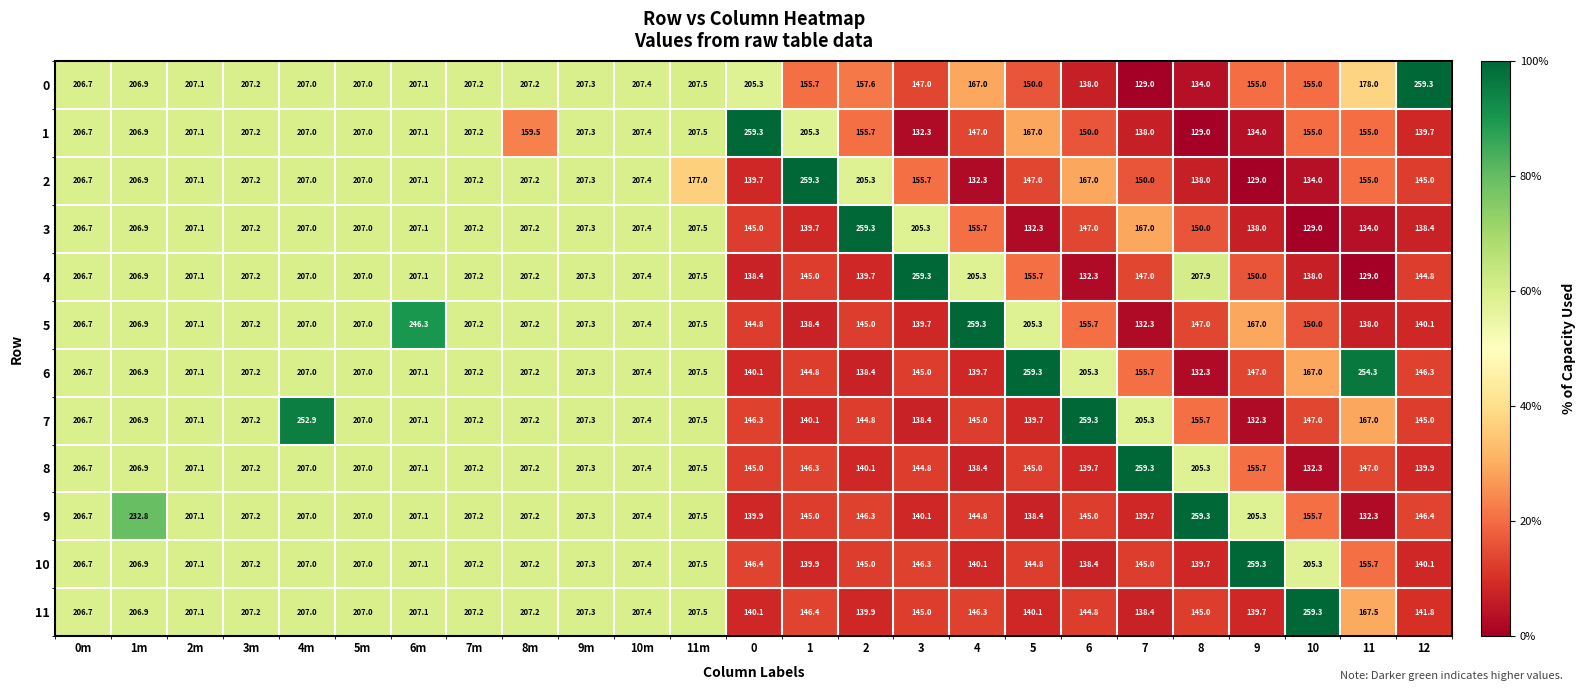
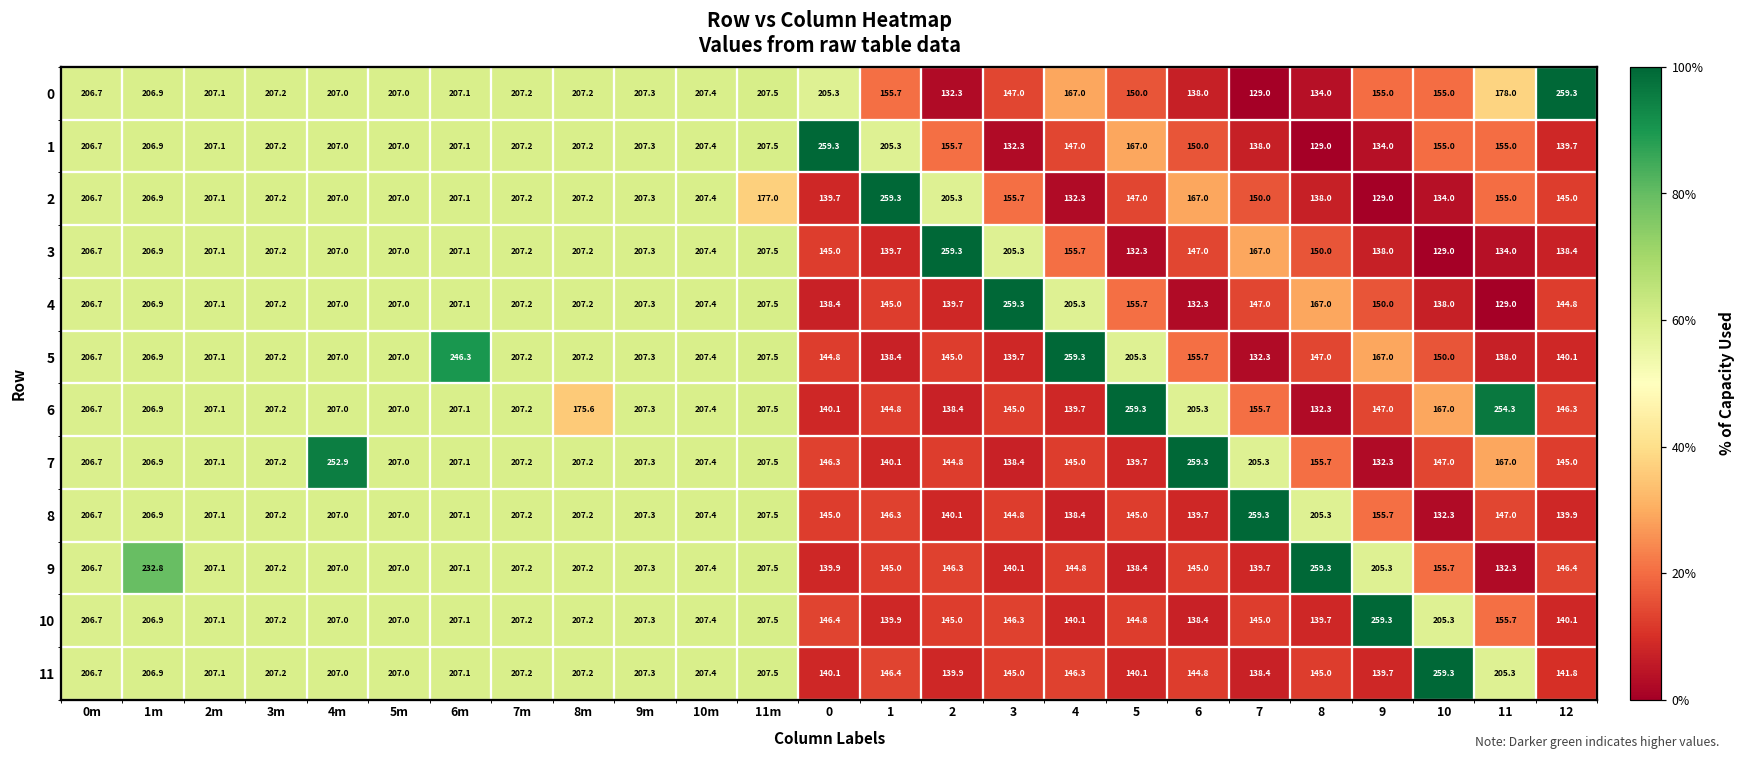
  {
    "0": {
      "0m": 206.7,
      "1m": 206.9,
      "2m": 207.1,
      "3m": 207.2,
      "4m": 207.0,
      "5m": 207.0,
      "6m": 207.1,
      "7m": 207.2,
      "8m": 207.2,
      "9m": 207.3,
      "10m": 207.4,
      "11m": 207.5,
      "0": 205.3,
      "1": 155.7,
-     "2": 157.6,
+     "2": 132.3,
      "3": 147.0,
      "4": 167.0,
      "5": 150.0,
      "6": 138.0,
      "7": 129.0,
      "8": 134.0,
      "9": 155.0,
      "10": 155.0,
      "11": 178.0,
      "12": 259.3
    },
    "1": {
      "0m": 206.7,
      "1m": 206.9,
      "2m": 207.1,
      "3m": 207.2,
      "4m": 207.0,
      "5m": 207.0,
      "6m": 207.1,
      "7m": 207.2,
-     "8m": 159.5,
+     "8m": 207.2,
      "9m": 207.3,
      "10m": 207.4,
      "11m": 207.5,
      "0": 259.3,
      "1": 205.3,
      "2": 155.7,
      "3": 132.3,
      "4": 147.0,
      "5": 167.0,
      "6": 150.0,
      "7": 138.0,
      "8": 129.0,
      "9": 134.0,
      "10": 155.0,
      "11": 155.0,
      "12": 139.7
    },
    "4": {
      "0m": 206.7,
      "1m": 206.9,
      "2m": 207.1,
      "3m": 207.2,
      "4m": 207.0,
      "5m": 207.0,
      "6m": 207.1,
      "7m": 207.2,
      "8m": 207.2,
      "9m": 207.3,
      "10m": 207.4,
      "11m": 207.5,
      "0": 138.4,
      "1": 145.0,
      "2": 139.7,
      "3": 259.3,
      "4": 205.3,
      "5": 155.7,
      "6": 132.3,
      "7": 147.0,
-     "8": 207.9,
+     "8": 167.0,
      "9": 150.0,
      "10": 138.0,
      "11": 129.0,
      "12": 144.8
    },
    "6": {
      "0m": 206.7,
      "1m": 206.9,
      "2m": 207.1,
      "3m": 207.2,
      "4m": 207.0,
      "5m": 207.0,
      "6m": 207.1,
      "7m": 207.2,
-     "8m": 207.2,
+     "8m": 175.6,
      "9m": 207.3,
      "10m": 207.4,
      "11m": 207.5,
      "0": 140.1,
      "1": 144.8,
      "2": 138.4,
      "3": 145.0,
      "4": 139.7,
      "5": 259.3,
      "6": 205.3,
      "7": 155.7,
      "8": 132.3,
      "9": 147.0,
      "10": 167.0,
      "11": 254.3,
      "12": 146.3
    },
    "11": {
      "0m": 206.7,
      "1m": 206.9,
      "2m": 207.1,
      "3m": 207.2,
      "4m": 207.0,
      "5m": 207.0,
      "6m": 207.1,
      "7m": 207.2,
      "8m": 207.2,
      "9m": 207.3,
      "10m": 207.4,
      "11m": 207.5,
      "0": 140.1,
      "1": 146.4,
      "2": 139.9,
      "3": 145.0,
      "4": 146.3,
      "5": 140.1,
      "6": 144.8,
      "7": 138.4,
      "8": 145.0,
      "9": 139.7,
      "10": 259.3,
-     "11": 167.5,
+     "11": 205.3,
      "12": 141.8
    }
  }
